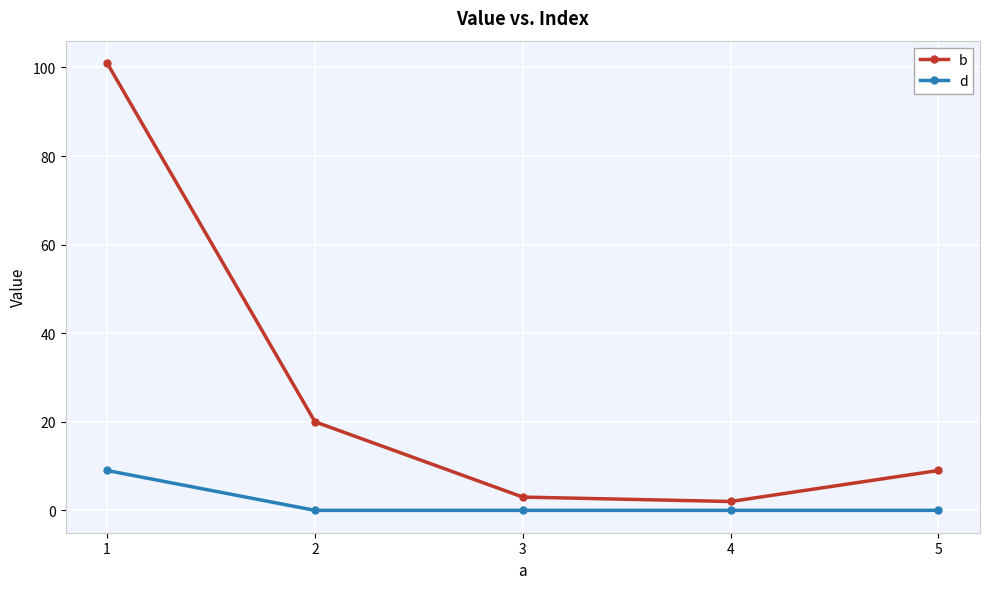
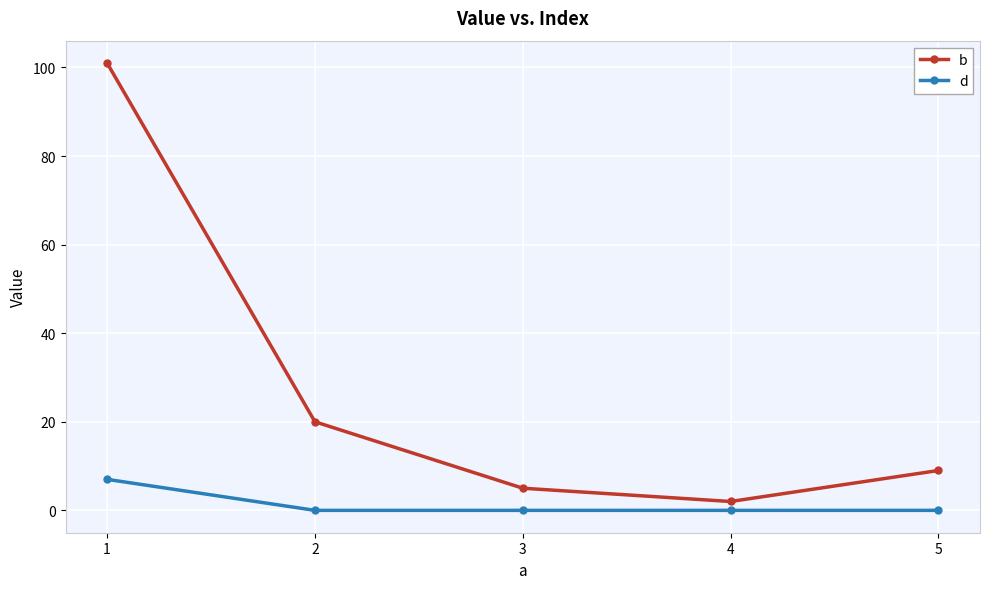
  {
    "b": {
      "1": 101,
      "2": 20,
-     "3": 3,
+     "3": 5,
      "4": 2,
      "5": 9
    },
    "d": {
-     "1": 9,
+     "1": 7,
      "2": 0,
      "3": 0,
      "4": 0,
      "5": 0
    }
  }
